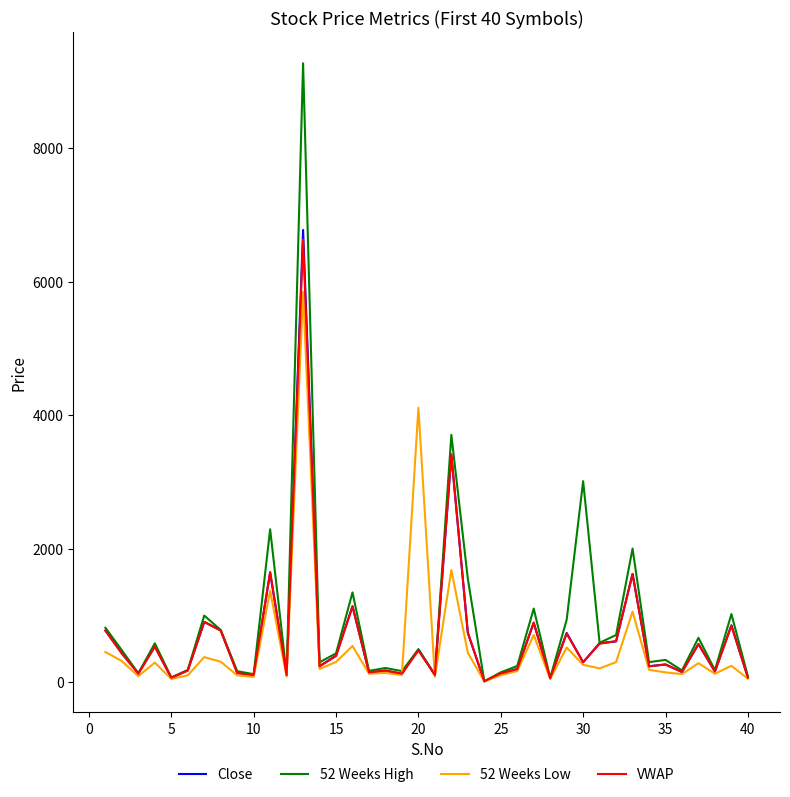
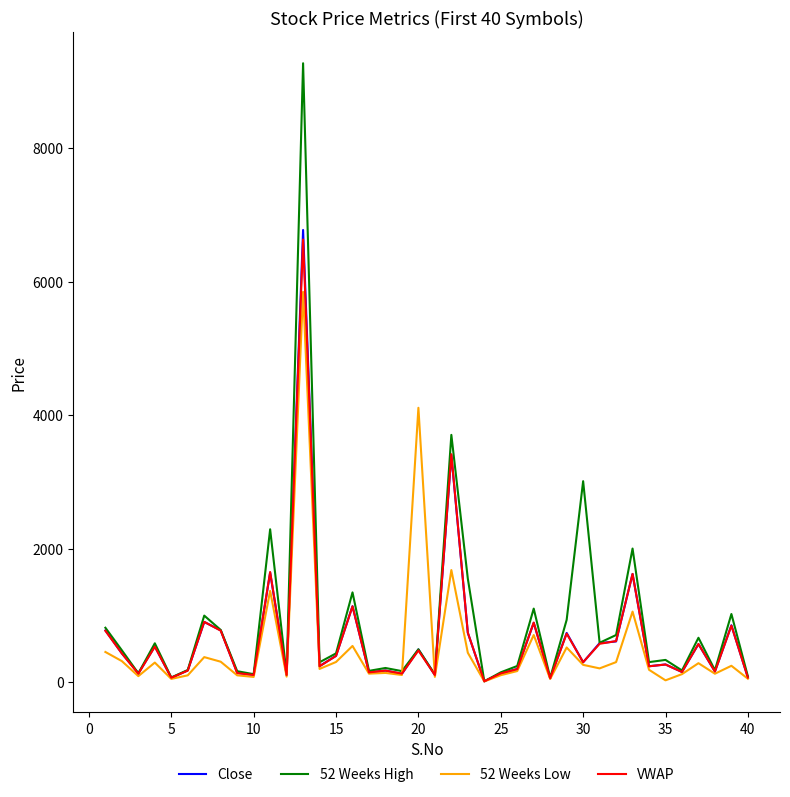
  {
    "52 Weeks High": {
      "30": 3000,
      "35": 300
    },
    "52 Weeks Low": {
      "15": 300,
      "20": 4100,
      "30": 300,
-     "35": 100
+     "35": 0
    }
  }
